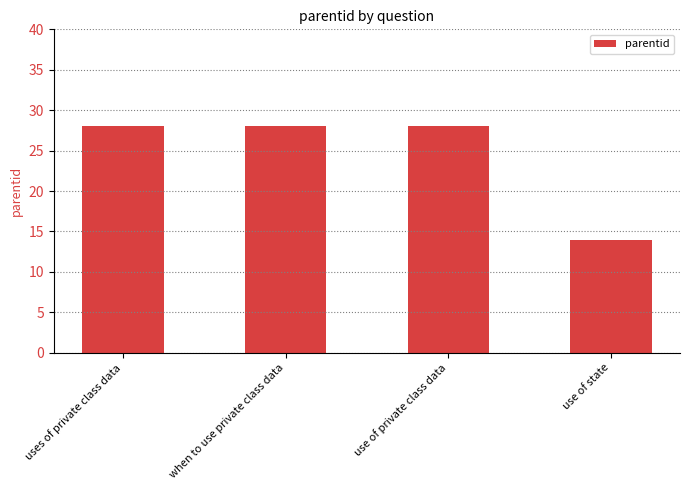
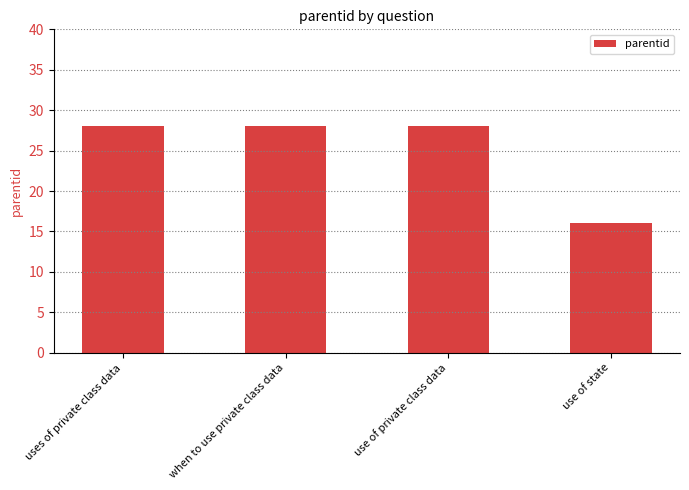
  {
    "uses of private class data": 28,
    "when to use private class data": 28,
    "use of private class data": 28,
-   "use of state": 14
+   "use of state": 16
  }
